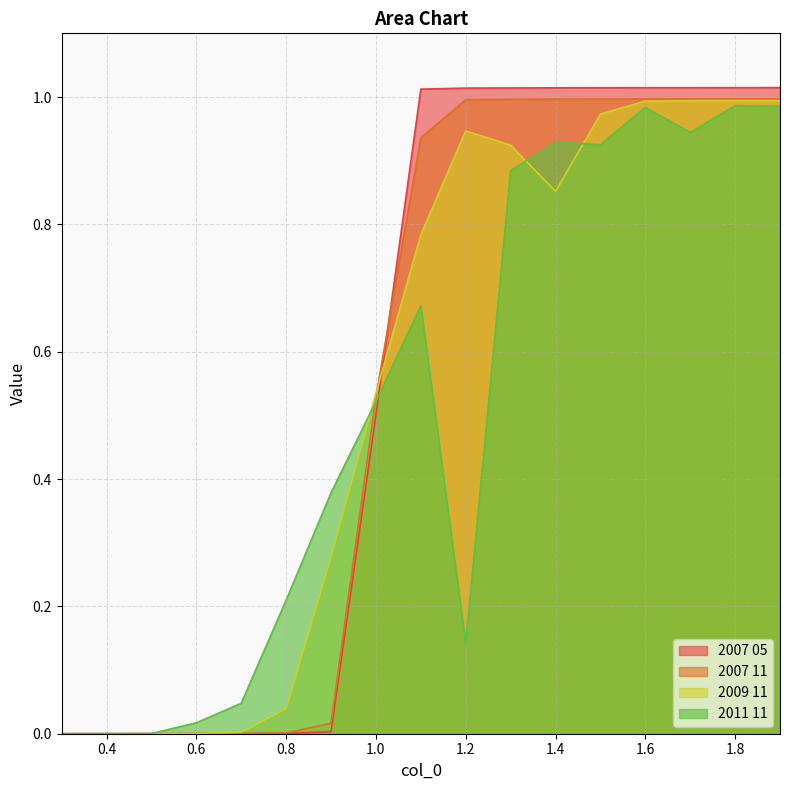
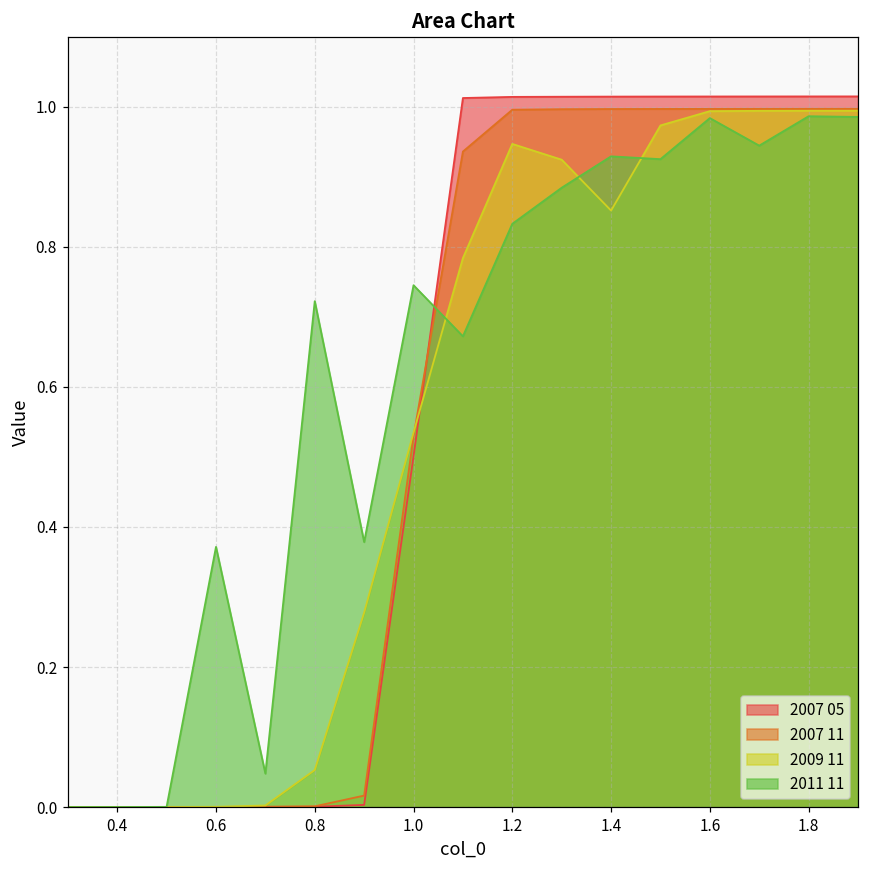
  {
    "2009 11": {
-     "0.8": 0.04,
+     "0.8": 0.05,
      "1.0": 0.53,
      "1.2": 0.95,
      "1.4": 0.85
    },
    "2011 11": {
-     "0.6": 0.02,
-     "0.8": 0.21,
-     "1.0": 0.52,
-     "1.2": 0.14,
+     "0.6": 0.37,
+     "0.8": 0.72,
+     "1.0": 0.75,
+     "1.2": 0.83,
      "1.4": 0.93,
      "1.6": 0.98,
      "1.8": 0.99
    }
  }
